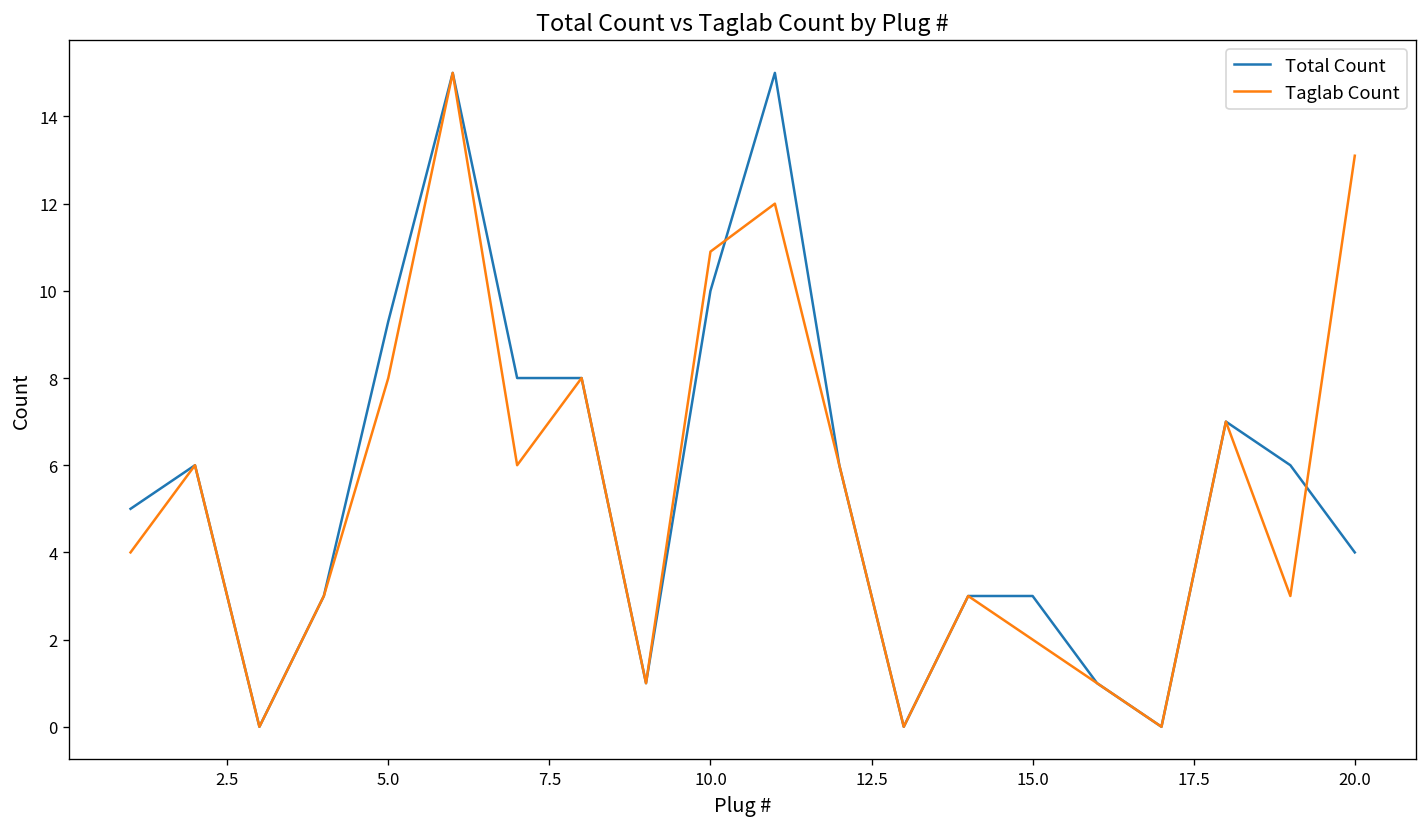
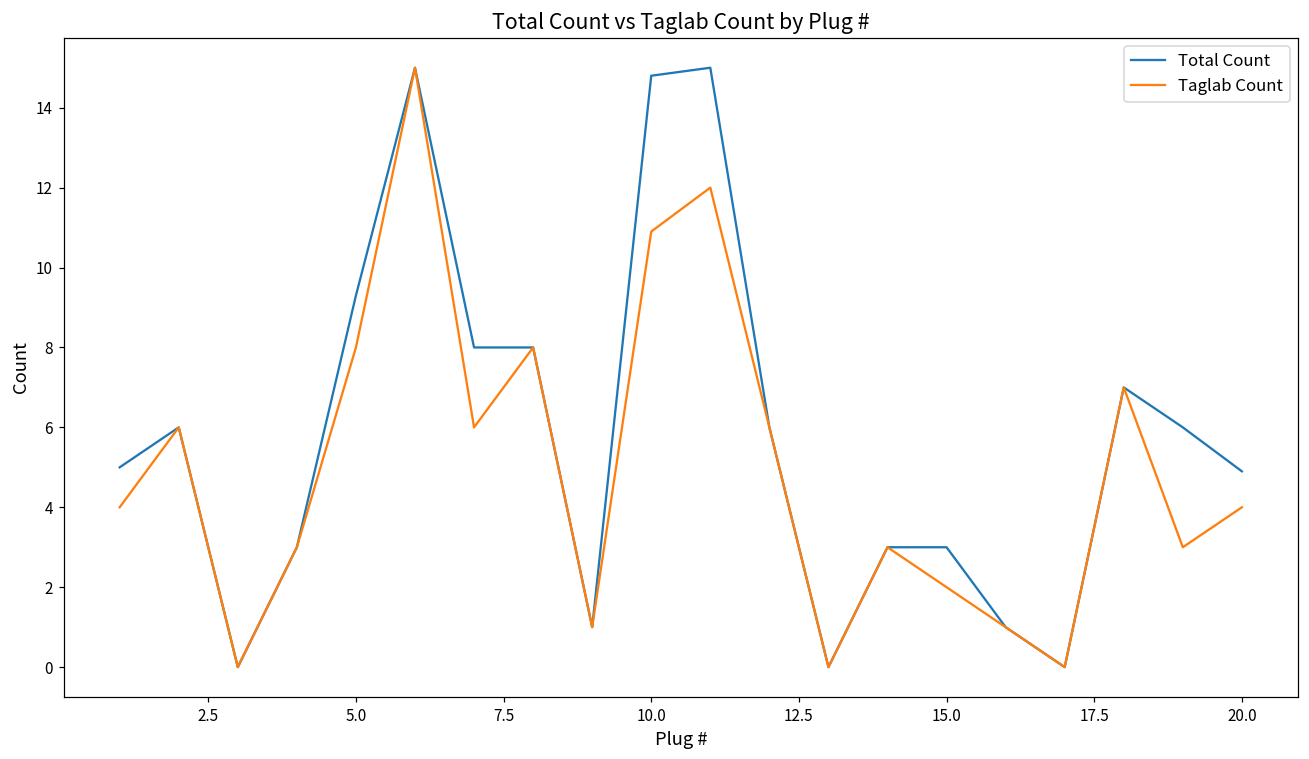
  {
    "Total Count": {
      "5.0": 9.3,
-     "10.0": 10.0,
+     "10.0": 14.8,
      "15.0": 3.0,
-     "20.0": 4.0
+     "20.0": 4.9
    },
    "Taglab Count": {
      "5.0": 8.0,
      "10.0": 10.9,
      "15.0": 2.0,
-     "20.0": 13.1
+     "20.0": 4.0
    }
  }
